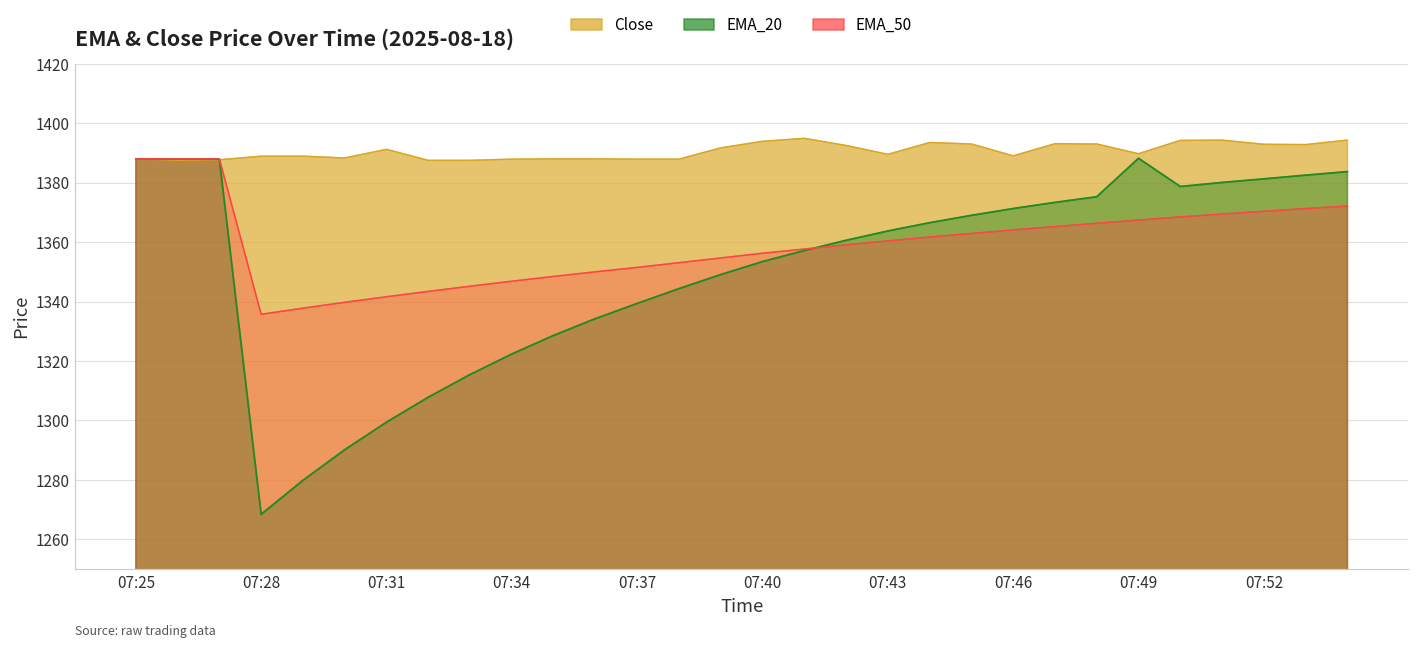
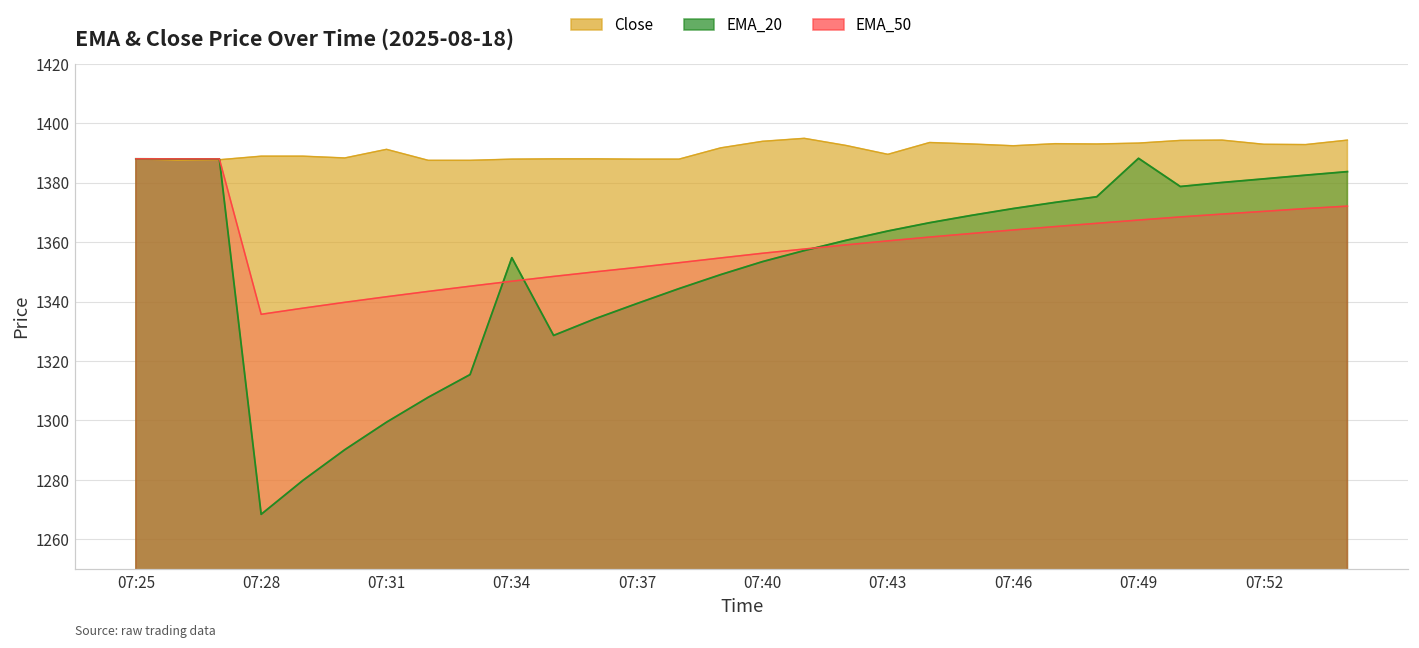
  {
    "Close": {
      "07:28": 1389,
      "07:31": 1391,
      "07:34": 1388,
      "07:37": 1388,
      "07:40": 1394,
      "07:43": 1390,
-     "07:46": 1389,
-     "07:49": 1390,
+     "07:46": 1392,
+     "07:49": 1393,
      "07:52": 1393
    },
    "EMA_20": {
      "07:28": 1268,
      "07:31": 1299,
-     "07:34": 1322,
+     "07:34": 1355,
      "07:37": 1339,
      "07:40": 1353,
      "07:43": 1364,
      "07:46": 1371,
      "07:49": 1388,
      "07:52": 1381
    },
    "EMA_50": {
      "07:28": 1336,
      "07:31": 1342,
      "07:34": 1347,
      "07:37": 1351,
      "07:40": 1356,
      "07:43": 1360,
      "07:46": 1364,
      "07:49": 1367,
      "07:52": 1370
    }
  }
